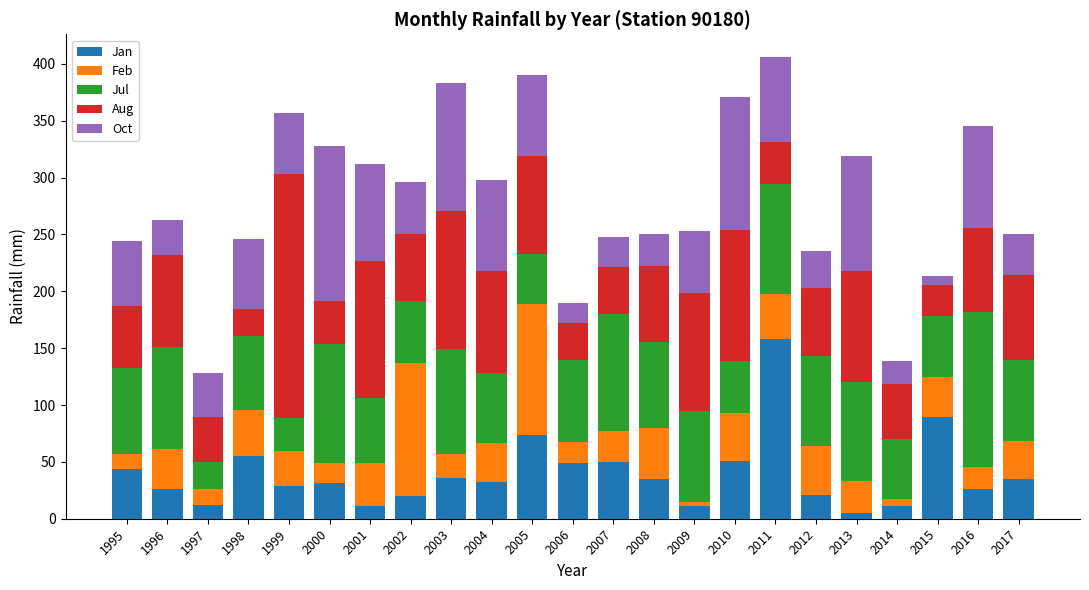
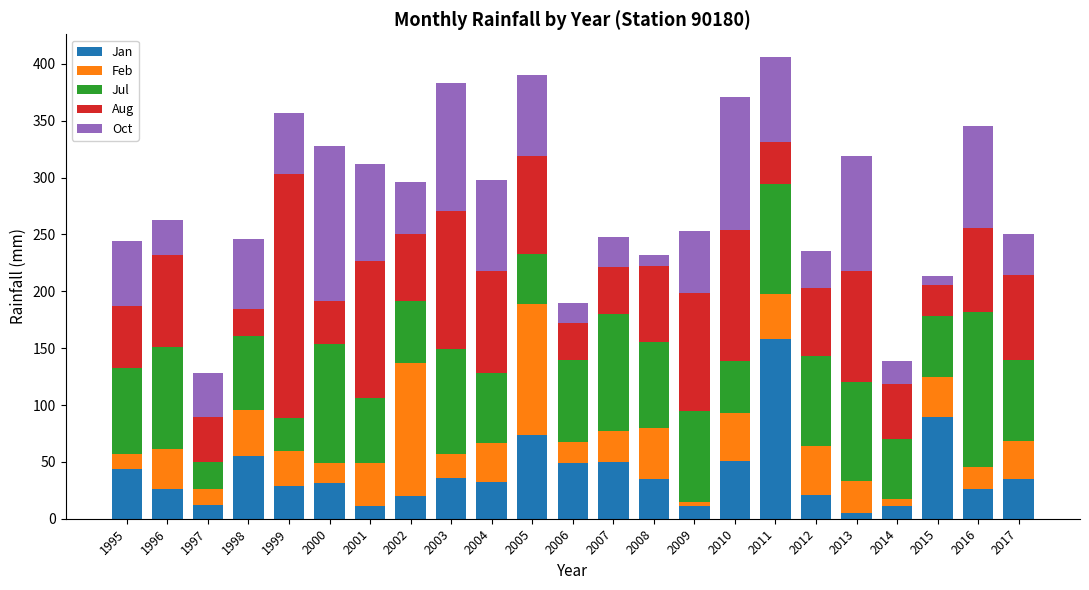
  {
    "Jan": {
      "1995": 44,
      "1996": 26,
      "1997": 12,
      "1998": 55,
      "1999": 29,
      "2000": 32,
      "2001": 11,
      "2002": 20,
      "2003": 36,
      "2004": 33,
      "2005": 74,
      "2006": 49,
      "2007": 50,
      "2008": 35,
      "2009": 11,
      "2010": 51,
      "2011": 158,
      "2012": 21,
      "2013": 5,
      "2014": 11,
      "2015": 89,
      "2016": 26,
      "2017": 35
    },
    "Feb": {
      "1995": 13,
      "1996": 35,
      "1997": 14,
      "1998": 40,
      "1999": 31,
      "2000": 17,
      "2001": 38,
      "2002": 117,
      "2003": 21,
      "2004": 34,
      "2005": 116,
      "2006": 18,
      "2007": 27,
      "2008": 45,
      "2009": 4,
      "2010": 42,
      "2011": 40,
      "2012": 43,
      "2013": 29,
      "2014": 6,
      "2015": 35,
      "2016": 19,
      "2017": 34
    },
    "Jul": {
      "1995": 75,
      "1996": 90,
      "1997": 23,
      "1998": 65,
      "1999": 29,
      "2000": 105,
      "2001": 56,
      "2002": 54,
      "2003": 92,
      "2004": 62,
      "2005": 44,
      "2006": 72,
      "2007": 103,
      "2008": 76,
      "2009": 80,
      "2010": 46,
      "2011": 97,
      "2012": 79,
      "2013": 87,
      "2014": 52,
      "2015": 53,
      "2016": 137,
      "2017": 71
    },
    "Aug": {
      "1995": 55,
      "1996": 81,
      "1997": 40,
      "1998": 24,
      "1999": 215,
      "2000": 38,
      "2001": 121,
      "2002": 59,
      "2003": 122,
      "2004": 90,
      "2005": 86,
      "2006": 33,
      "2007": 42,
      "2008": 67,
      "2009": 104,
      "2010": 115,
      "2011": 36,
      "2012": 60,
      "2013": 97,
      "2014": 49,
      "2015": 27,
      "2016": 74,
      "2017": 75
    },
    "Oct": {
      "1995": 57,
      "1996": 31,
      "1997": 39,
      "1998": 62,
      "1999": 53,
      "2000": 137,
      "2001": 86,
      "2002": 46,
      "2003": 112,
      "2004": 80,
      "2005": 71,
      "2006": 18,
      "2007": 26,
-     "2008": 29,
+     "2008": 10,
      "2009": 55,
      "2010": 117,
      "2011": 75,
      "2012": 33,
      "2013": 101,
      "2014": 20,
      "2015": 8,
      "2016": 90,
      "2017": 36
    }
  }
